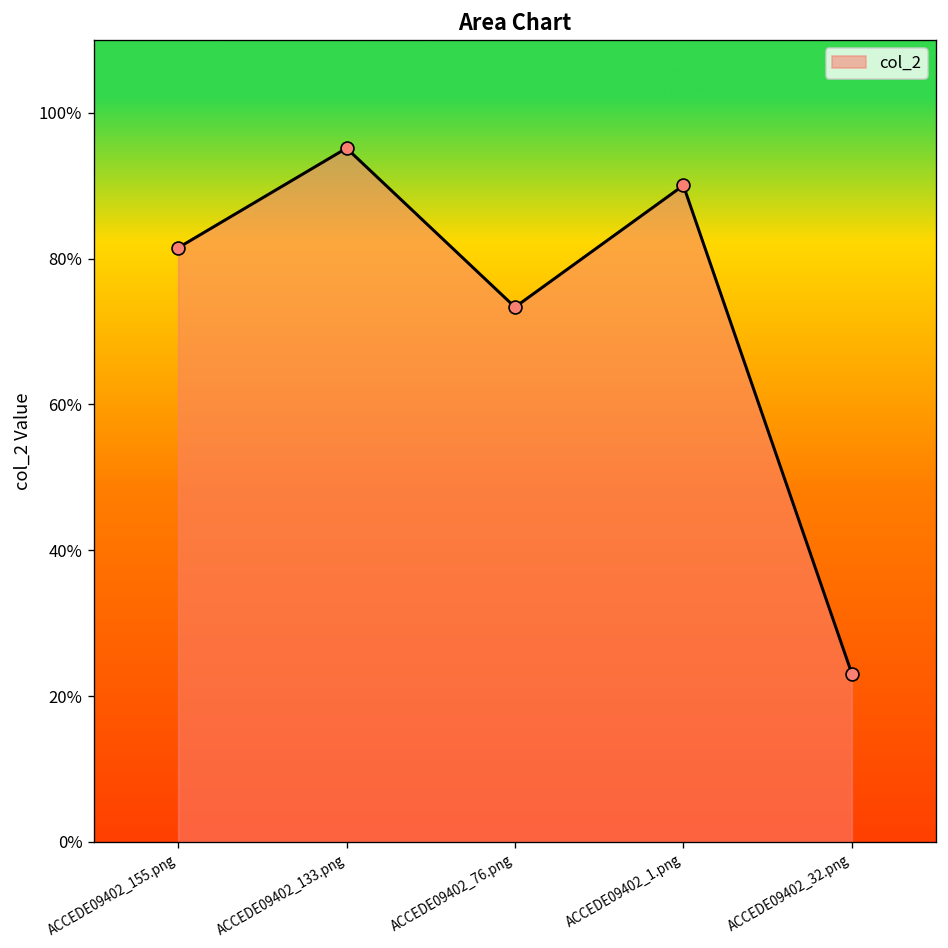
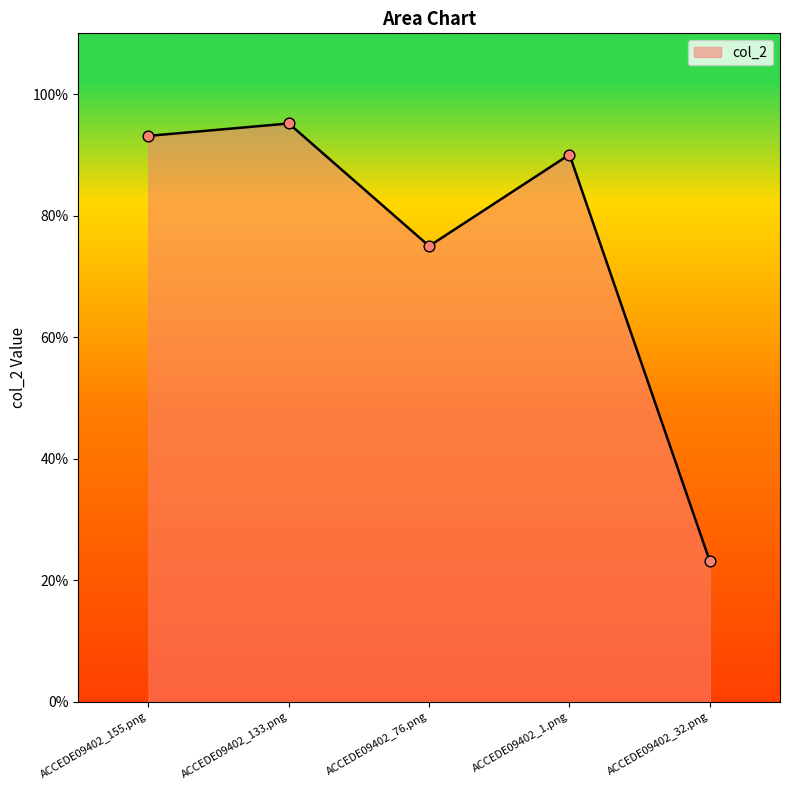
  {
-   "ACCEDE09402_155.png": "81%",
+   "ACCEDE09402_155.png": "93%",
    "ACCEDE09402_133.png": "95%",
-   "ACCEDE09402_76.png": "73%",
+   "ACCEDE09402_76.png": "75%",
    "ACCEDE09402_1.png": "90%",
    "ACCEDE09402_32.png": "23%"
  }
